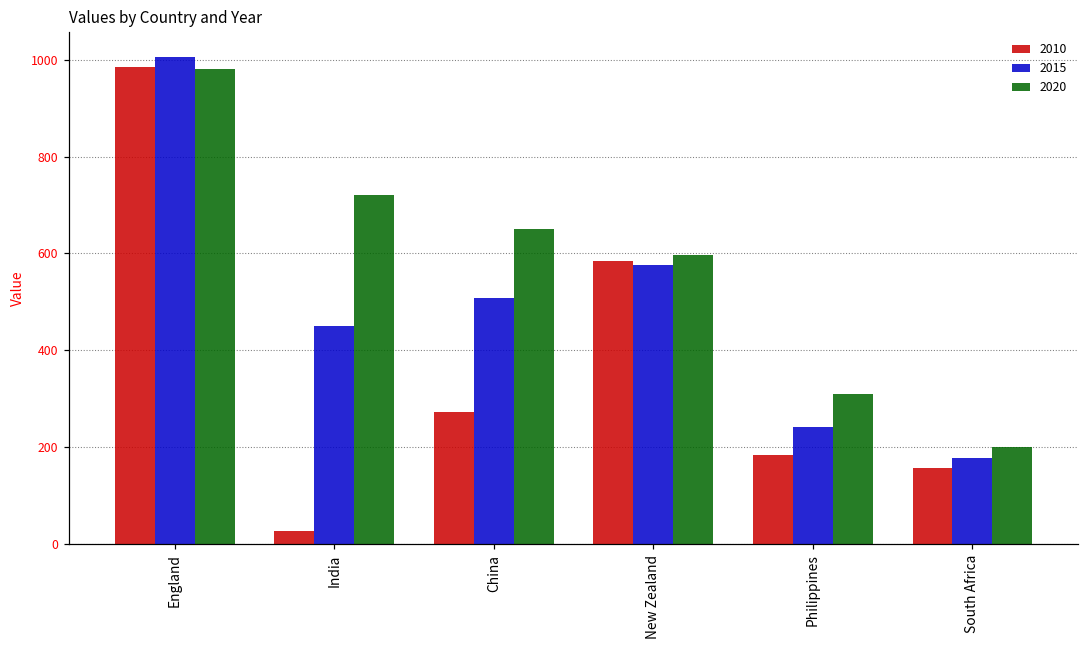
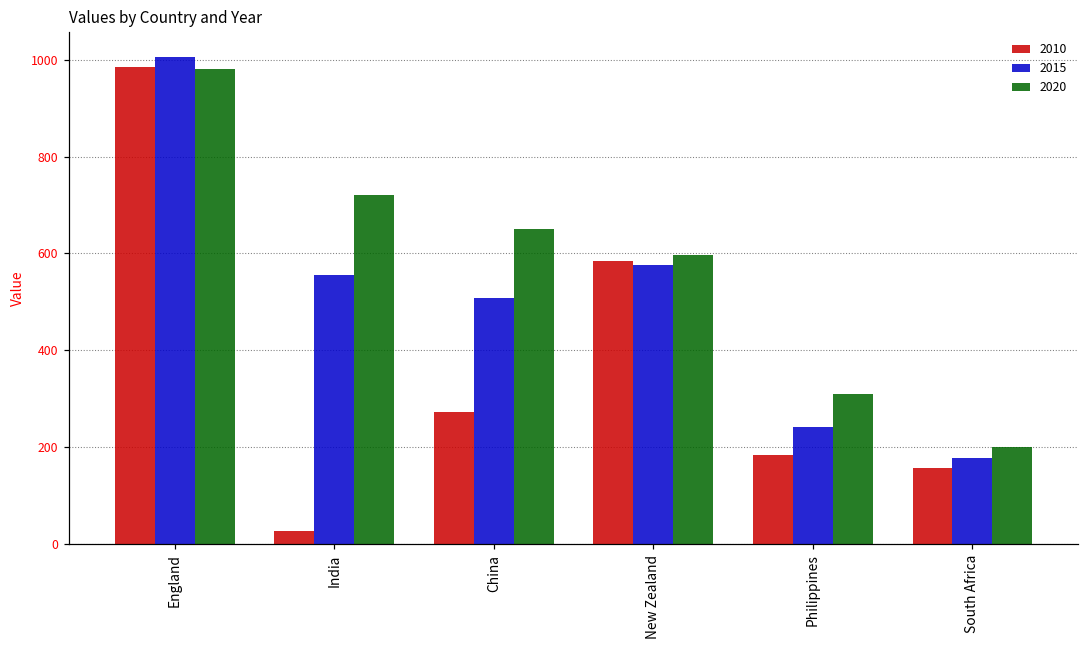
  {
    "2010": {
      "England": 990,
      "India": 30,
      "China": 270,
      "New Zealand": 580,
      "Philippines": 180,
      "South Africa": 160
    },
    "2015": {
      "England": 1010,
-     "India": 450,
+     "India": 550,
      "China": 510,
      "New Zealand": 580,
      "Philippines": 240,
      "South Africa": 180
    },
    "2020": {
      "England": 980,
      "India": 720,
      "China": 650,
      "New Zealand": 600,
      "Philippines": 310,
      "South Africa": 200
    }
  }
